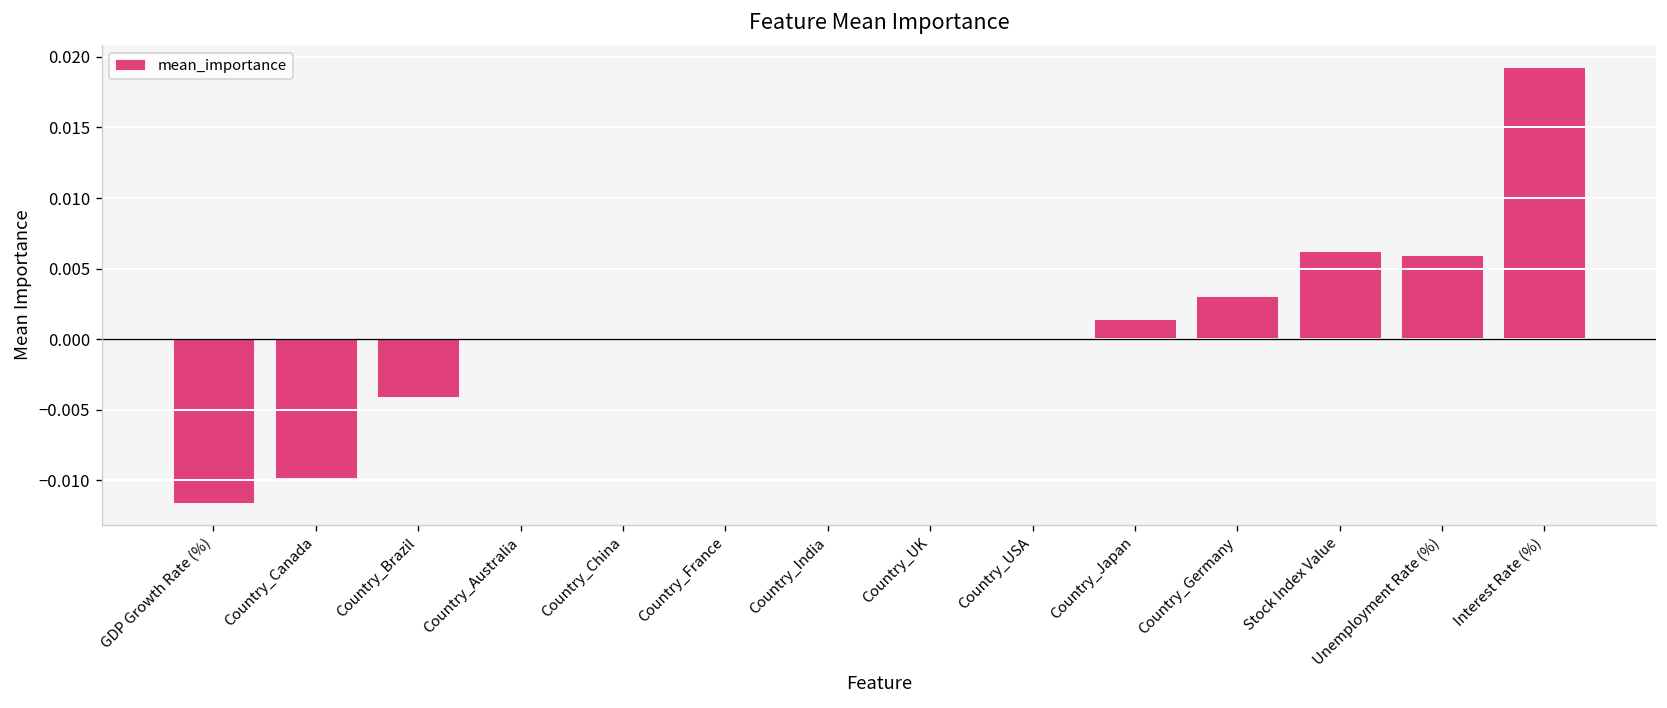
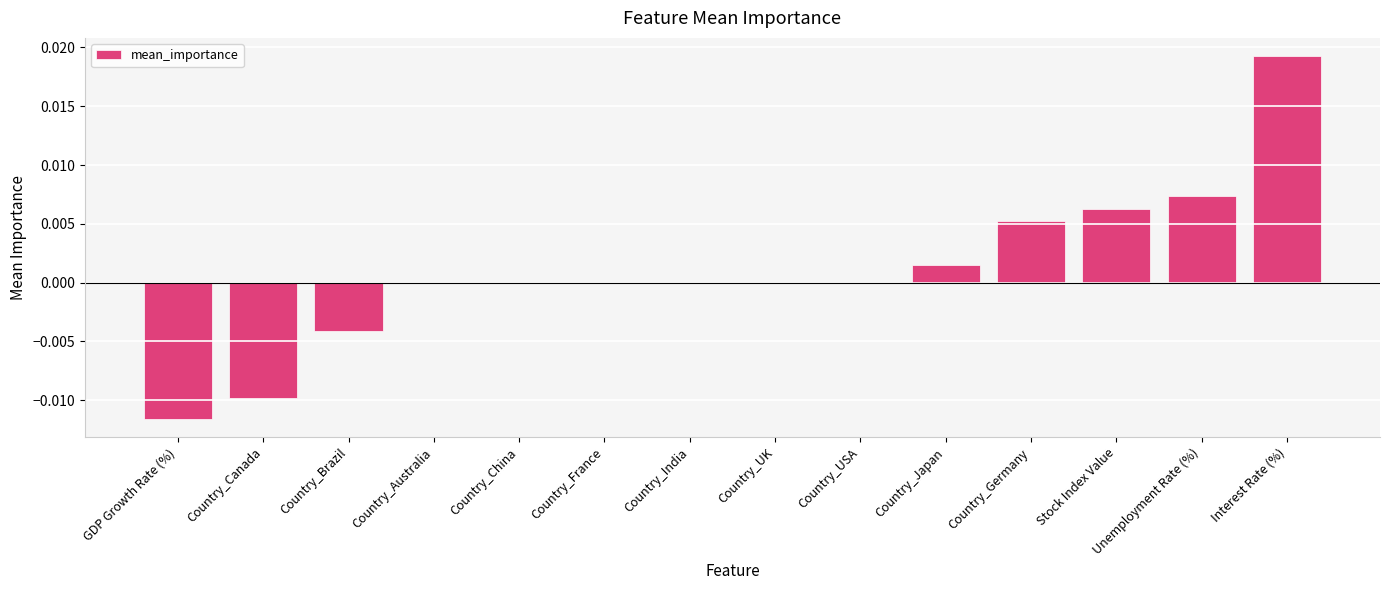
  {
    "GDP Growth Rate (%)": -0.0116,
    "Country_Canada": -0.0098,
    "Country_Brazil": -0.0041,
    "Country_Australia": 0.0000,
    "Country_China": 0.0000,
    "Country_France": 0.0000,
    "Country_India": 0.0000,
    "Country_UK": 0.0000,
    "Country_USA": 0.0000,
    "Country_Japan": 0.0015,
-   "Country_Germany": 0.0030,
+   "Country_Germany": 0.0052,
    "Stock Index Value": 0.0063,
-   "Unemployment Rate (%)": 0.0059,
+   "Unemployment Rate (%)": 0.0074,
    "Interest Rate (%)": 0.0193
  }
